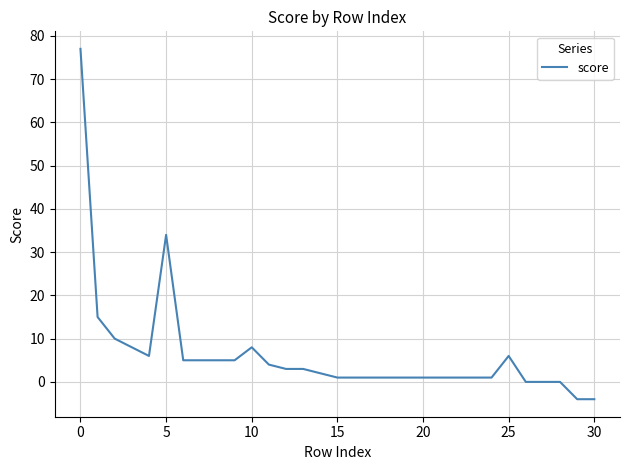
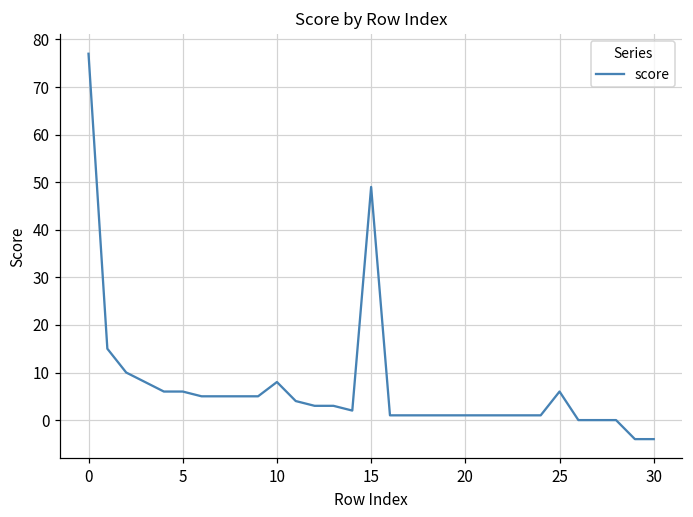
  {
    "0": 77,
-   "5": 34,
+   "5": 6,
    "10": 8,
-   "15": 1,
+   "15": 49,
    "20": 1,
    "25": 6,
    "30": -4
  }
